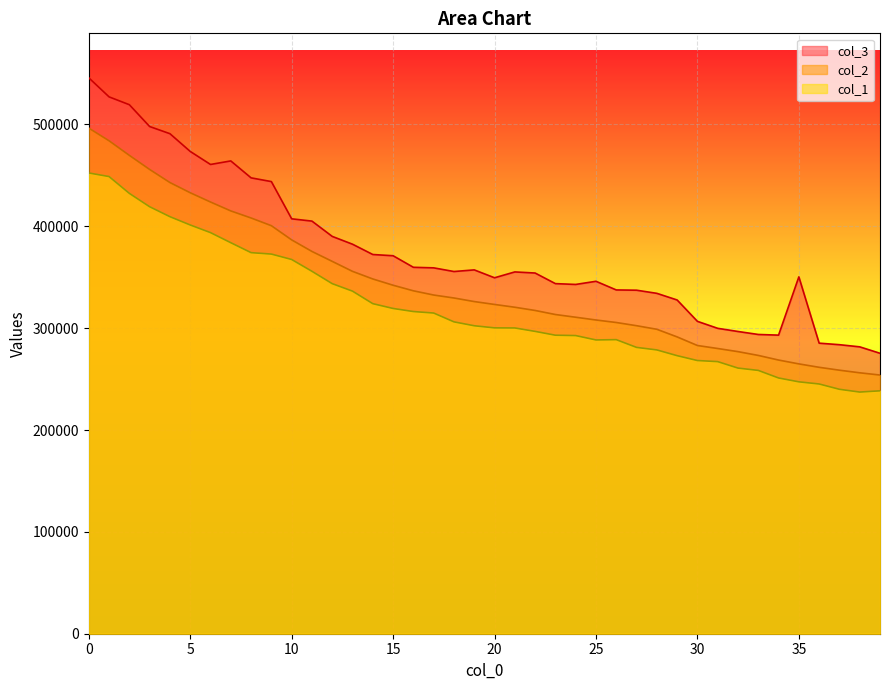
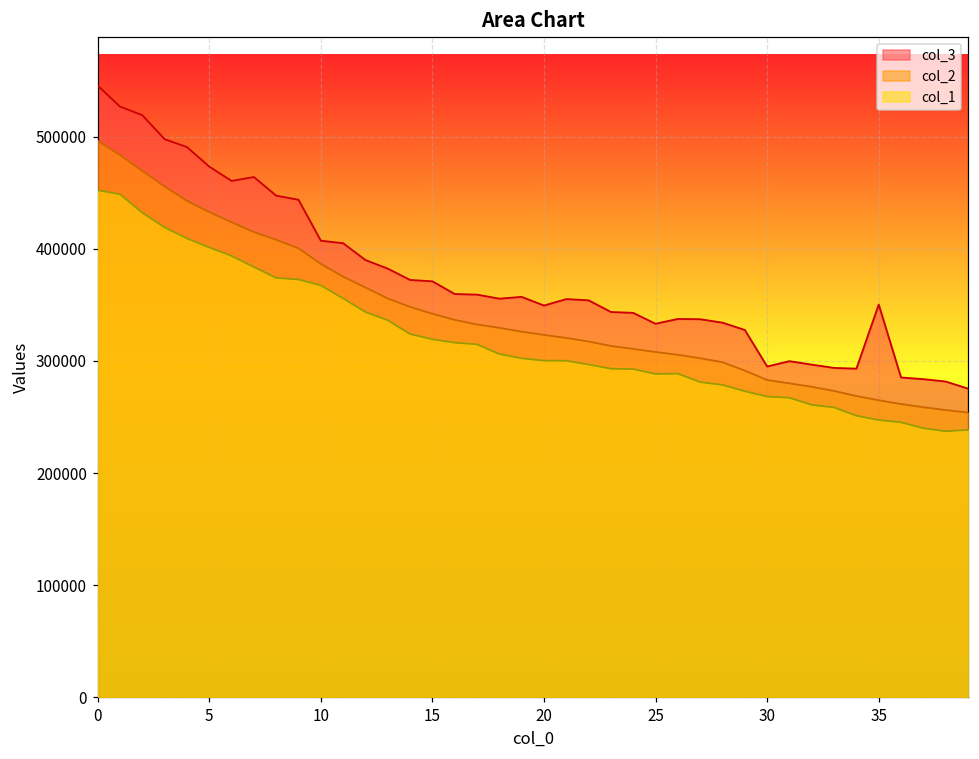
  {
    "col_3": {
      "0": 546000,
      "5": 474000,
      "10": 407000,
      "15": 371000,
      "20": 349000,
-     "25": 346000,
-     "30": 307000,
+     "25": 333000,
+     "30": 295000,
      "35": 350000
    }
  }
